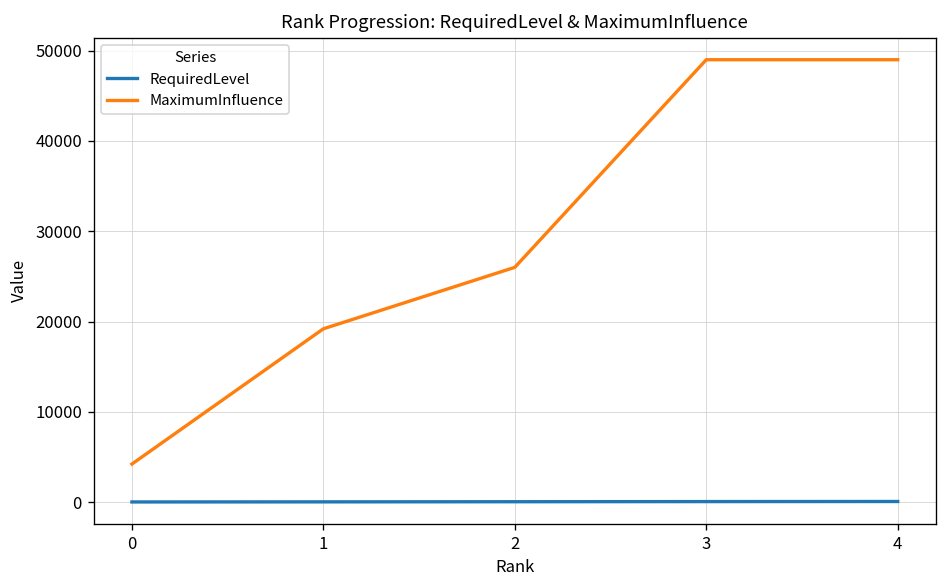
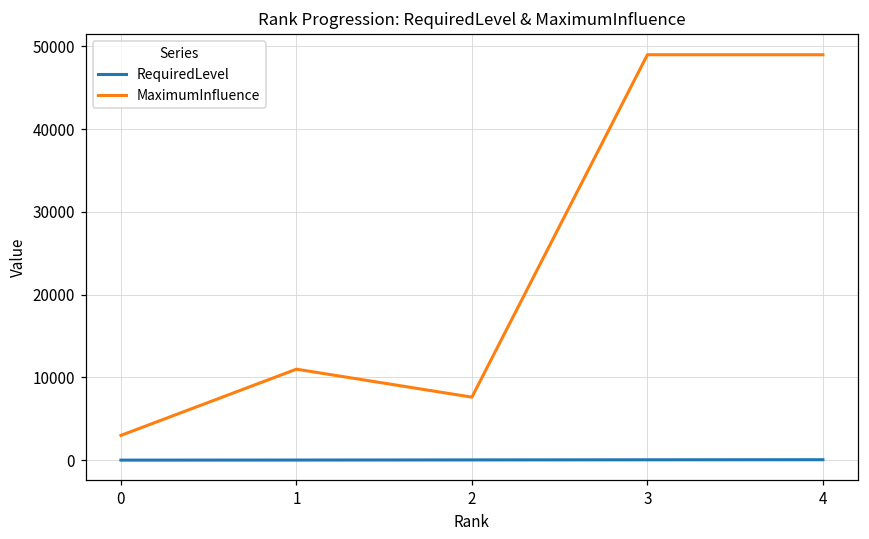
  {
    "RequiredLevel": {
      "0": 0,
      "1": 0,
      "2": 0,
      "3": 0,
      "4": 0
    },
    "MaximumInfluence": {
-     "0": 4000,
-     "1": 19000,
-     "2": 26000,
+     "0": 3000,
+     "1": 11000,
+     "2": 8000,
      "3": 49000,
      "4": 49000
    }
  }
